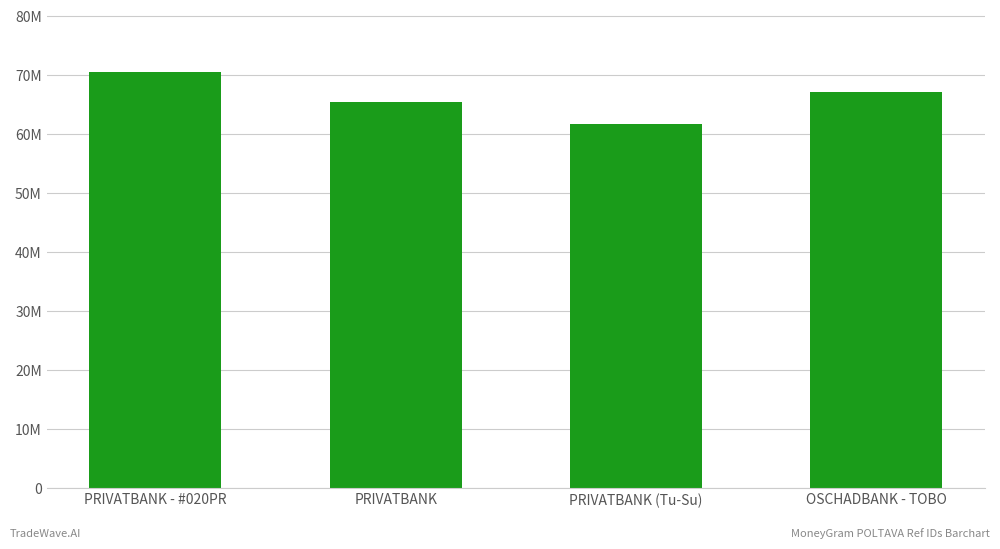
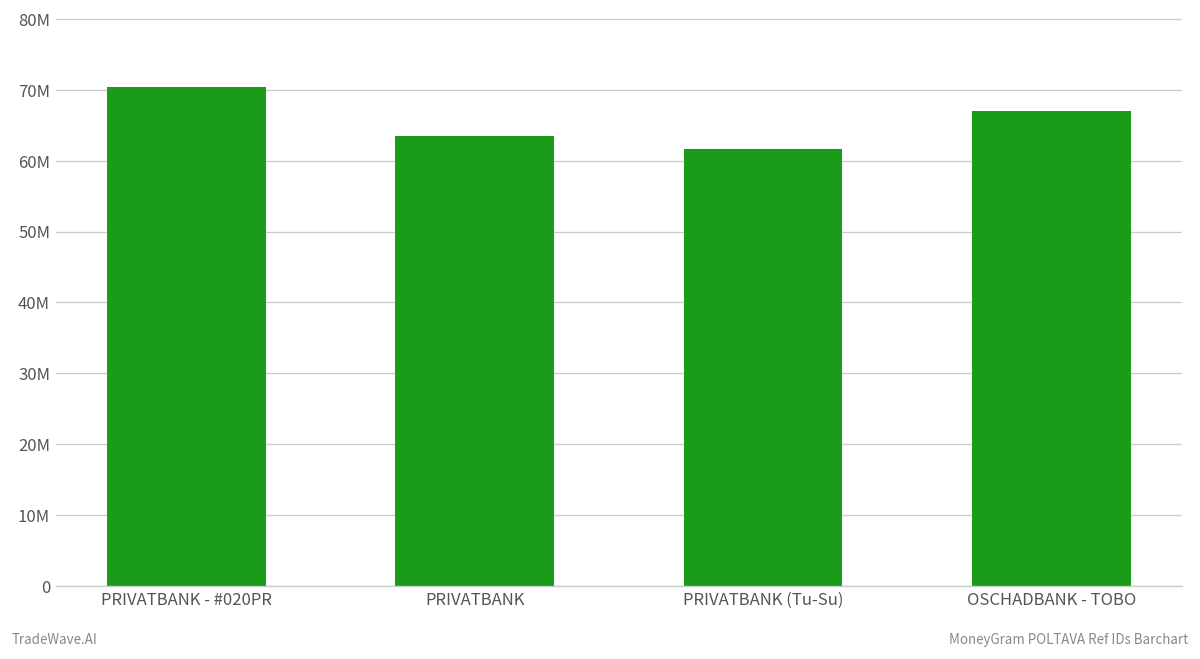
  {
    "PRIVATBANK - #020PR": 70000000,
-   "PRIVATBANK": 65000000,
+   "PRIVATBANK": 63000000,
    "PRIVATBANK (Tu-Su)": 62000000,
    "OSCHADBANK - TOBO": 67000000
  }
